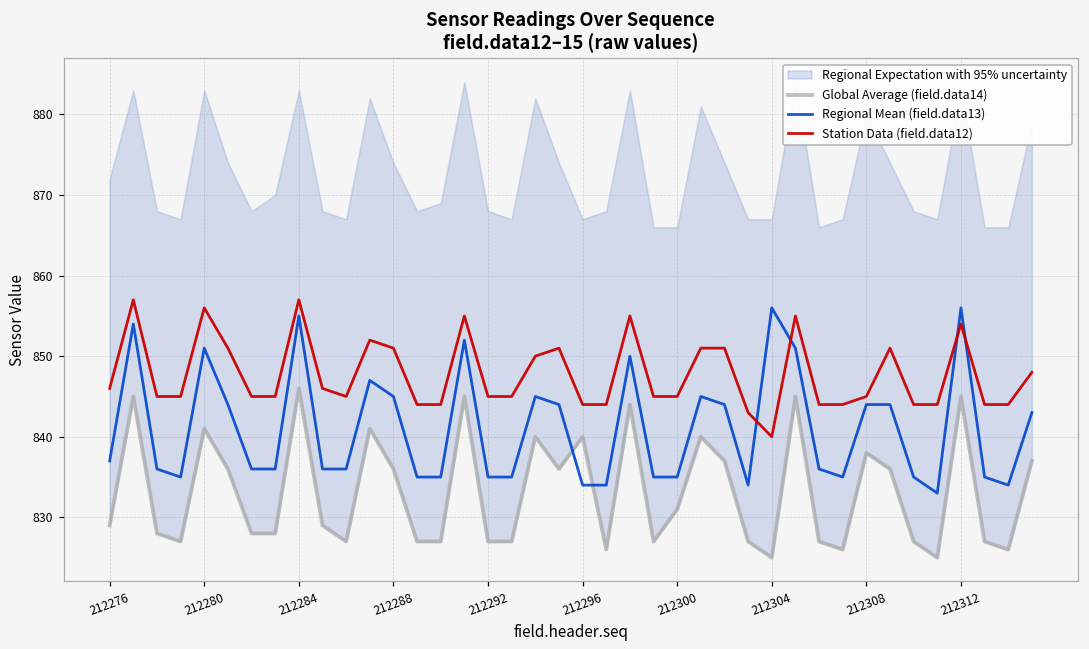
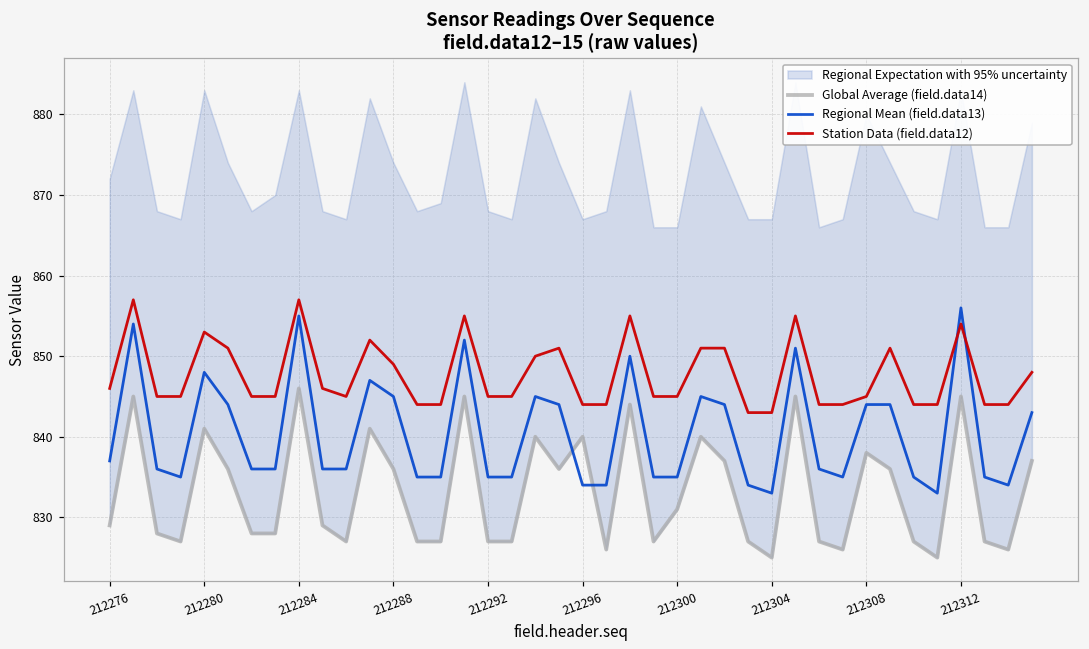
  {
    "Global Average (field.data14)": {
      "212276": 829,
      "212280": 841,
      "212284": 846,
      "212288": 836,
      "212292": 827,
      "212296": 840,
      "212300": 831,
      "212304": 825,
      "212308": 838,
      "212312": 845
    },
    "Regional Mean (field.data13)": {
      "212276": 837,
-     "212280": 851,
+     "212280": 848,
      "212284": 855,
      "212288": 845,
      "212292": 835,
      "212296": 834,
      "212300": 835,
-     "212304": 856,
+     "212304": 833,
      "212308": 844,
      "212312": 856
    },
    "Station Data (field.data12)": {
      "212276": 846,
-     "212280": 856,
+     "212280": 853,
      "212284": 857,
-     "212288": 851,
+     "212288": 849,
      "212292": 845,
      "212296": 844,
      "212300": 845,
-     "212304": 840,
+     "212304": 843,
      "212308": 845,
      "212312": 854
    }
  }
